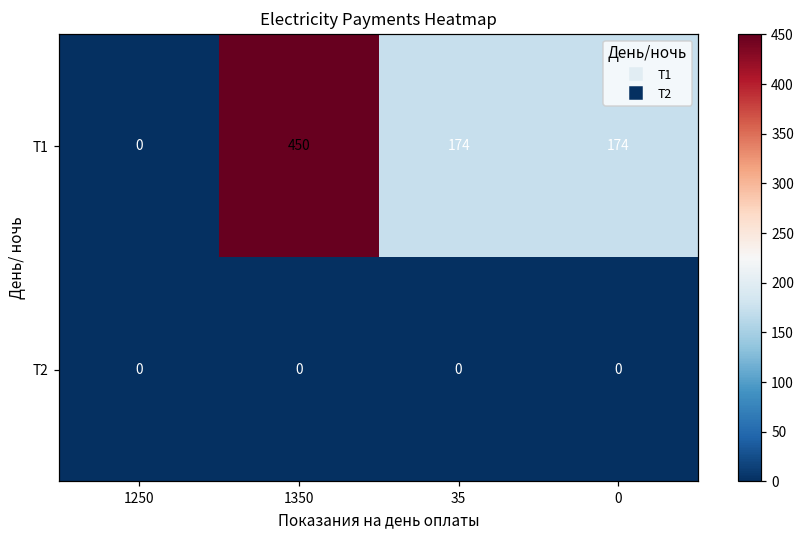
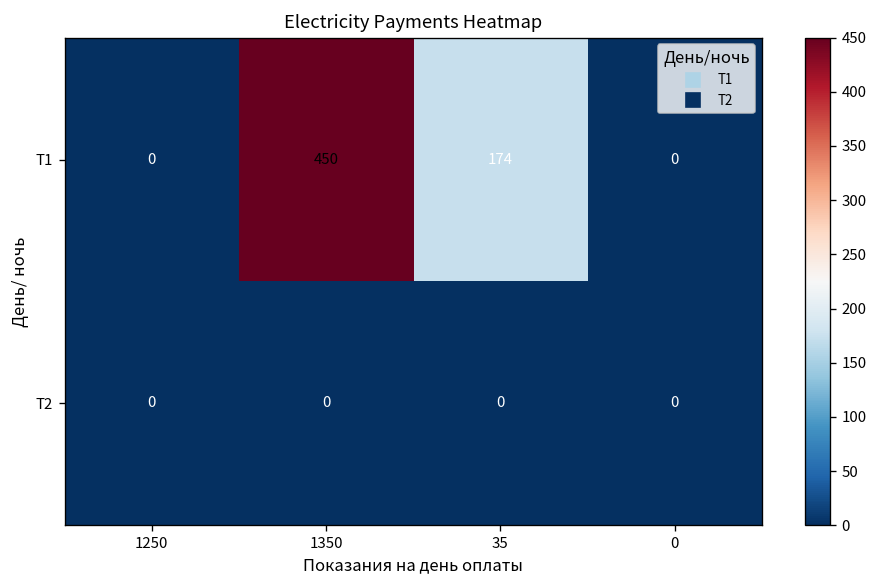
  {
    "T1": {
      "1250": 0,
      "1350": 450,
      "35": 174,
-     "0": 174
+     "0": 0
    },
    "T2": {
      "1250": 0,
      "1350": 0,
      "35": 0,
      "0": 0
    }
  }
